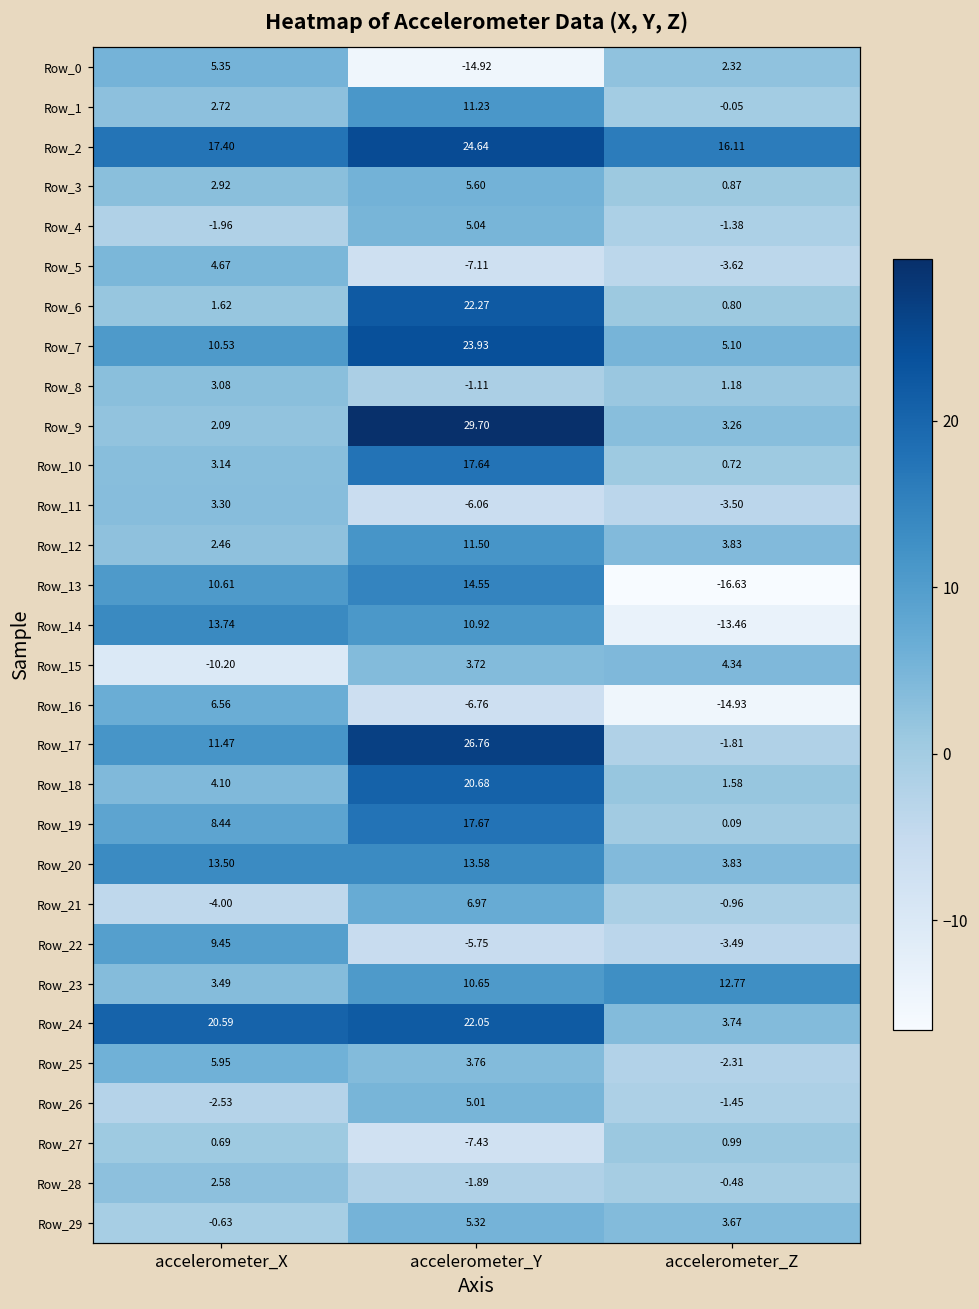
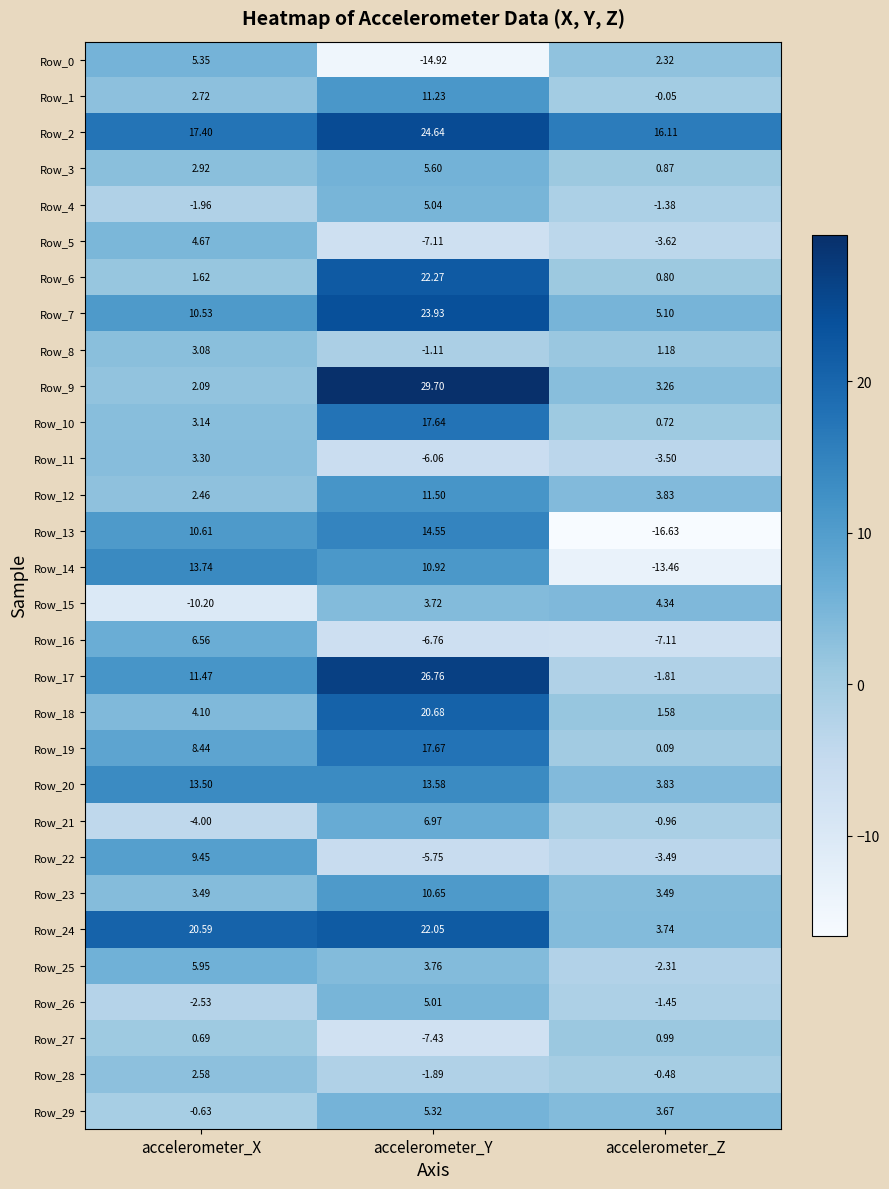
  {
    "Row_0": {
      "accelerometer_X": 5.35,
      "accelerometer_Y": -14.92,
      "accelerometer_Z": 2.32
    },
    "Row_1": {
      "accelerometer_X": 2.72,
      "accelerometer_Y": 11.23,
      "accelerometer_Z": -0.05
    },
    "Row_2": {
      "accelerometer_X": 17.40,
      "accelerometer_Y": 24.64,
      "accelerometer_Z": 16.11
    },
    "Row_3": {
      "accelerometer_X": 2.92,
      "accelerometer_Y": 5.60,
      "accelerometer_Z": 0.87
    },
    "Row_4": {
      "accelerometer_X": -1.96,
      "accelerometer_Y": 5.04,
      "accelerometer_Z": -1.38
    },
    "Row_5": {
      "accelerometer_X": 4.67,
      "accelerometer_Y": -7.11,
      "accelerometer_Z": -3.62
    },
    "Row_6": {
      "accelerometer_X": 1.62,
      "accelerometer_Y": 22.27,
      "accelerometer_Z": 0.80
    },
    "Row_7": {
      "accelerometer_X": 10.53,
      "accelerometer_Y": 23.93,
      "accelerometer_Z": 5.10
    },
    "Row_8": {
      "accelerometer_X": 3.08,
      "accelerometer_Y": -1.11,
      "accelerometer_Z": 1.18
    },
    "Row_9": {
      "accelerometer_X": 2.09,
      "accelerometer_Y": 29.70,
      "accelerometer_Z": 3.26
    },
    "Row_10": {
      "accelerometer_X": 3.14,
      "accelerometer_Y": 17.64,
      "accelerometer_Z": 0.72
    },
    "Row_11": {
      "accelerometer_X": 3.30,
      "accelerometer_Y": -6.06,
      "accelerometer_Z": -3.50
    },
    "Row_12": {
      "accelerometer_X": 2.46,
      "accelerometer_Y": 11.50,
      "accelerometer_Z": 3.83
    },
    "Row_13": {
      "accelerometer_X": 10.61,
      "accelerometer_Y": 14.55,
      "accelerometer_Z": -16.63
    },
    "Row_14": {
      "accelerometer_X": 13.74,
      "accelerometer_Y": 10.92,
      "accelerometer_Z": -13.46
    },
    "Row_15": {
      "accelerometer_X": -10.20,
      "accelerometer_Y": 3.72,
      "accelerometer_Z": 4.34
    },
    "Row_16": {
      "accelerometer_X": 6.56,
      "accelerometer_Y": -6.76,
-     "accelerometer_Z": -14.93
+     "accelerometer_Z": -7.11
    },
    "Row_17": {
      "accelerometer_X": 11.47,
      "accelerometer_Y": 26.76,
      "accelerometer_Z": -1.81
    },
    "Row_18": {
      "accelerometer_X": 4.10,
      "accelerometer_Y": 20.68,
      "accelerometer_Z": 1.58
    },
    "Row_19": {
      "accelerometer_X": 8.44,
      "accelerometer_Y": 17.67,
      "accelerometer_Z": 0.09
    },
    "Row_20": {
      "accelerometer_X": 13.50,
      "accelerometer_Y": 13.58,
      "accelerometer_Z": 3.83
    },
    "Row_21": {
      "accelerometer_X": -4.00,
      "accelerometer_Y": 6.97,
      "accelerometer_Z": -0.96
    },
    "Row_22": {
      "accelerometer_X": 9.45,
      "accelerometer_Y": -5.75,
      "accelerometer_Z": -3.49
    },
    "Row_23": {
      "accelerometer_X": 3.49,
      "accelerometer_Y": 10.65,
-     "accelerometer_Z": 12.77
+     "accelerometer_Z": 3.49
    },
    "Row_24": {
      "accelerometer_X": 20.59,
      "accelerometer_Y": 22.05,
      "accelerometer_Z": 3.74
    },
    "Row_25": {
      "accelerometer_X": 5.95,
      "accelerometer_Y": 3.76,
      "accelerometer_Z": -2.31
    },
    "Row_26": {
      "accelerometer_X": -2.53,
      "accelerometer_Y": 5.01,
      "accelerometer_Z": -1.45
    },
    "Row_27": {
      "accelerometer_X": 0.69,
      "accelerometer_Y": -7.43,
      "accelerometer_Z": 0.99
    },
    "Row_28": {
      "accelerometer_X": 2.58,
      "accelerometer_Y": -1.89,
      "accelerometer_Z": -0.48
    },
    "Row_29": {
      "accelerometer_X": -0.63,
      "accelerometer_Y": 5.32,
      "accelerometer_Z": 3.67
    }
  }
